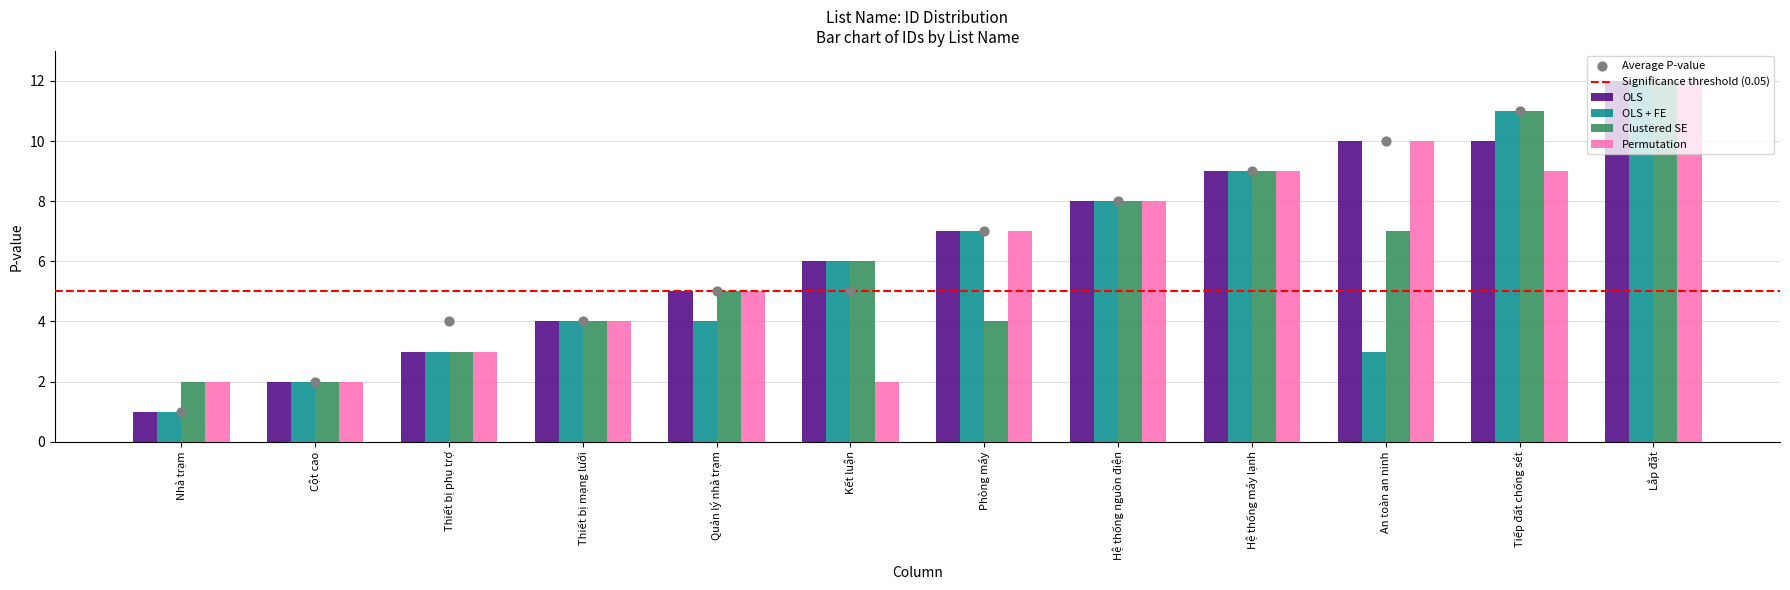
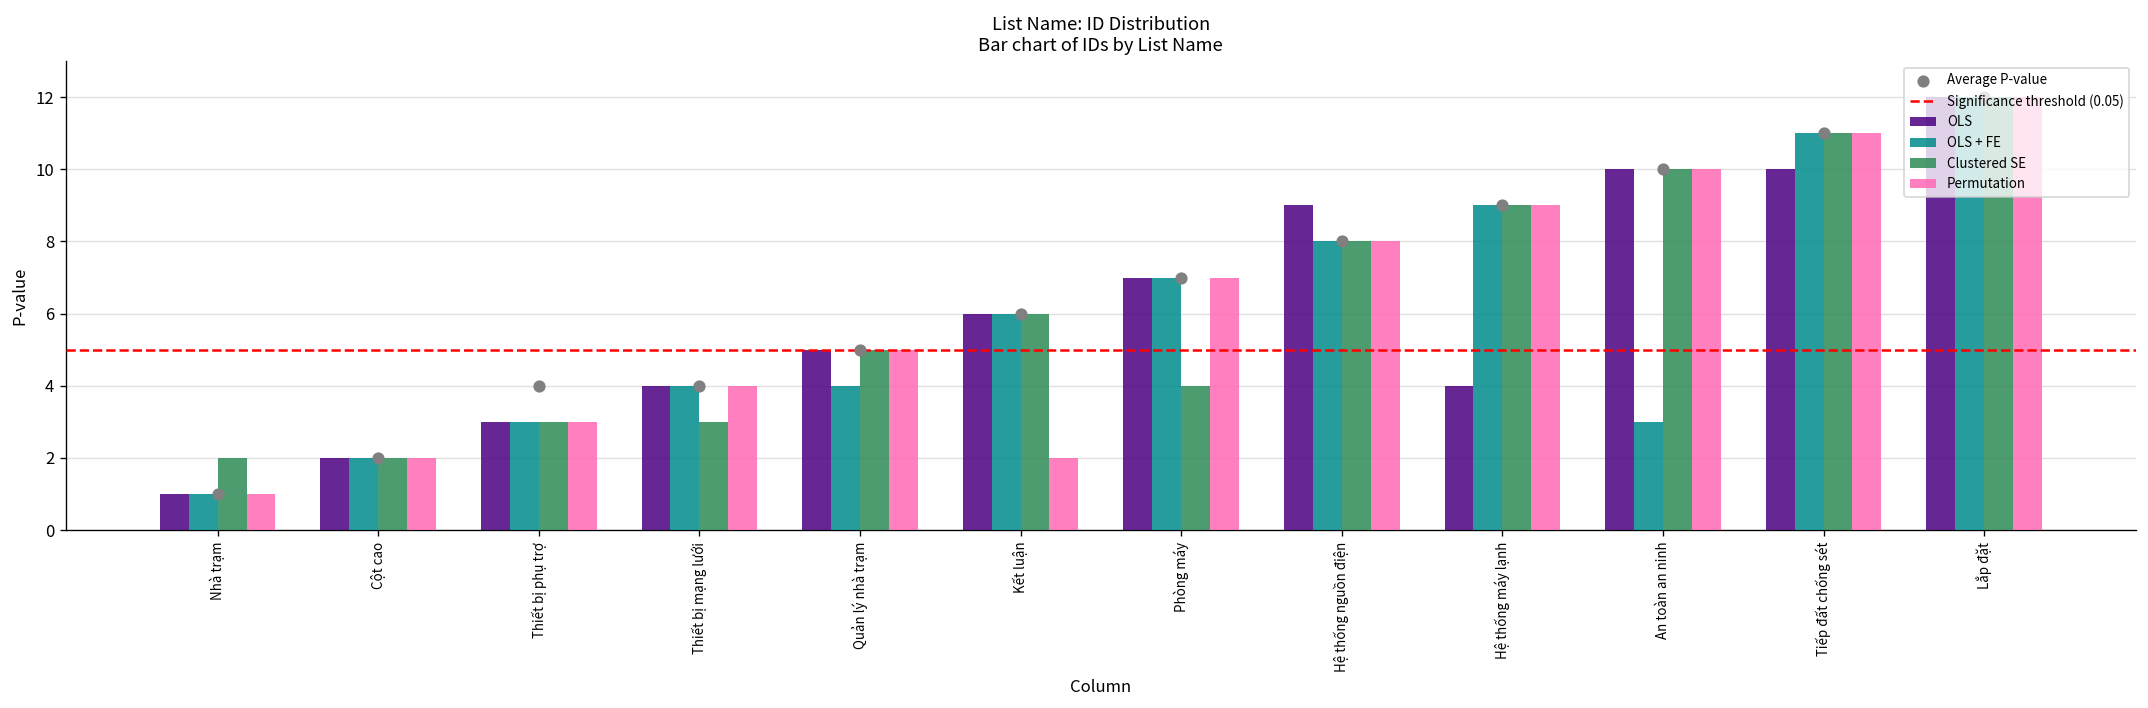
  {
    "OLS": {
      "Nhà trạm": 1,
      "Cột cao": 2,
      "Thiết bị phụ trợ": 3,
      "Thiết bị mạng lưới": 4,
      "Quản lý nhà trạm": 5,
      "Kết luận": 6,
      "Phòng máy": 7,
-     "Hệ thống nguồn điện": 8,
-     "Hệ thống máy lạnh": 9,
+     "Hệ thống nguồn điện": 9,
+     "Hệ thống máy lạnh": 4,
      "An toàn an ninh": 10,
      "Tiếp đất chống sét": 10
    },
    "Average P-value": {
-     "Kết luận": 5
+     "Kết luận": 6
    },
    "OLS + FE": {
      "Nhà trạm": 1,
      "Cột cao": 2,
      "Thiết bị phụ trợ": 3,
      "Thiết bị mạng lưới": 4,
      "Quản lý nhà trạm": 4,
      "Kết luận": 6,
      "Phòng máy": 7,
      "Hệ thống nguồn điện": 8,
      "Hệ thống máy lạnh": 9,
      "An toàn an ninh": 3,
      "Tiếp đất chống sét": 11
    },
    "Clustered SE": {
      "Nhà trạm": 2,
      "Cột cao": 2,
      "Thiết bị phụ trợ": 3,
-     "Thiết bị mạng lưới": 4,
+     "Thiết bị mạng lưới": 3,
      "Quản lý nhà trạm": 5,
      "Kết luận": 6,
      "Phòng máy": 4,
      "Hệ thống nguồn điện": 8,
      "Hệ thống máy lạnh": 9,
-     "An toàn an ninh": 7,
+     "An toàn an ninh": 10,
      "Tiếp đất chống sét": 11
    },
    "Permutation": {
-     "Nhà trạm": 2,
+     "Nhà trạm": 1,
      "Cột cao": 2,
      "Thiết bị phụ trợ": 3,
      "Thiết bị mạng lưới": 4,
      "Quản lý nhà trạm": 5,
      "Kết luận": 2,
      "Phòng máy": 7,
      "Hệ thống nguồn điện": 8,
      "Hệ thống máy lạnh": 9,
      "An toàn an ninh": 10,
-     "Tiếp đất chống sét": 9
+     "Tiếp đất chống sét": 11
    }
  }
